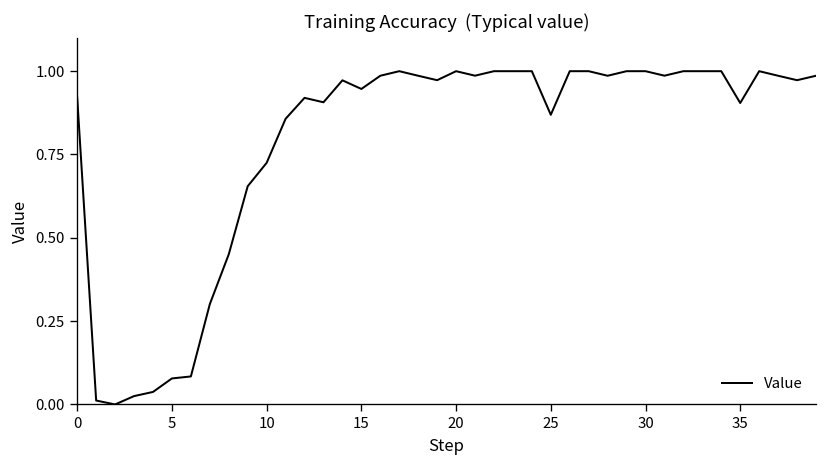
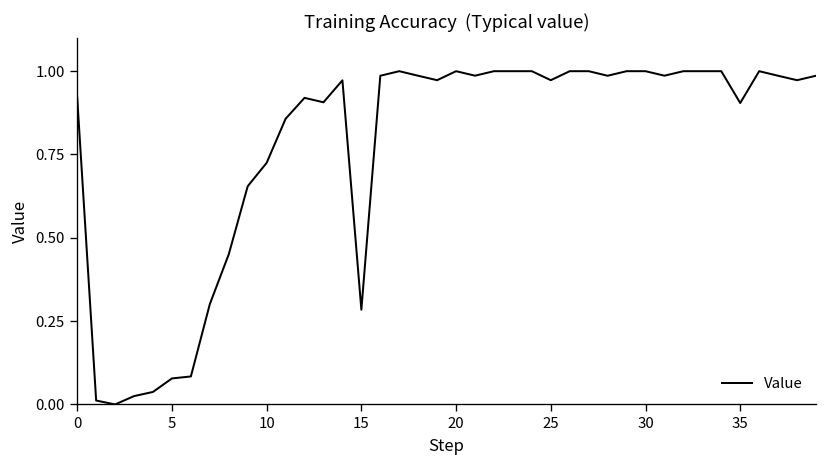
  {
    "0": 0.92,
    "5": 0.08,
    "10": 0.73,
-   "15": 0.95,
+   "15": 0.28,
    "20": 1.00,
-   "25": 0.87,
+   "25": 0.97,
    "30": 1.00,
    "35": 0.90
  }
